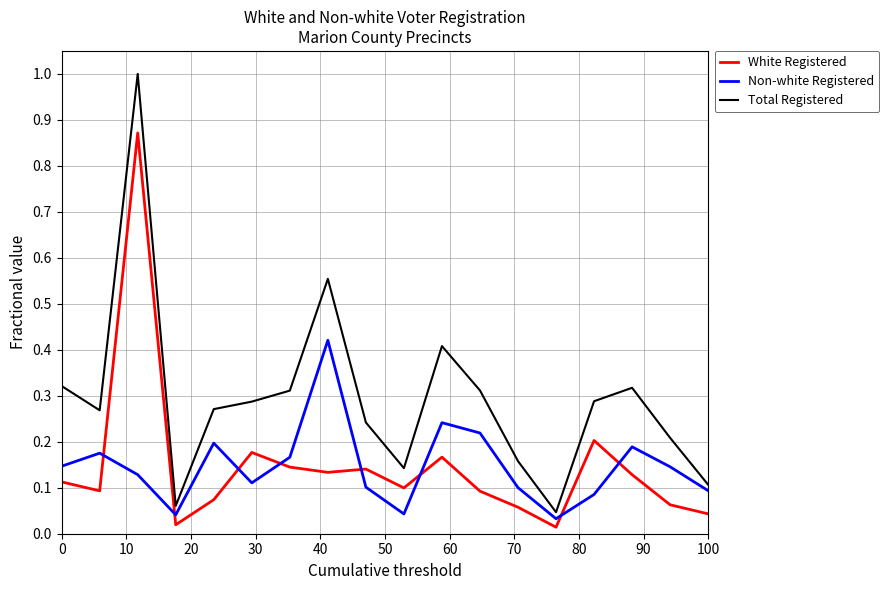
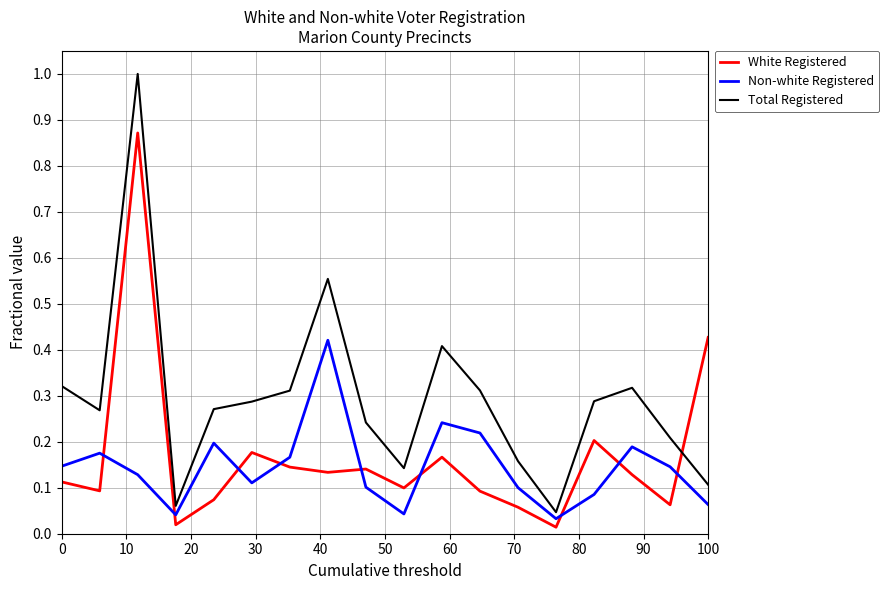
  {
    "White Registered": {
      "0": 0.11,
-     "100": 0.04
+     "100": 0.43
    },
    "Non-white Registered": {
      "0": 0.15,
-     "100": 0.09
+     "100": 0.06
    },
    "Total Registered": {
      "0": 0.32,
      "100": 0.11
    }
  }
